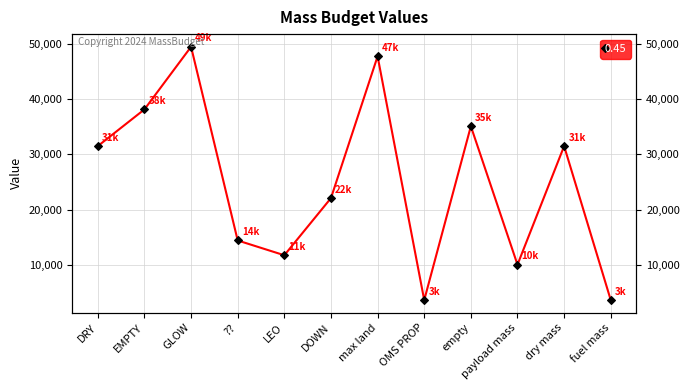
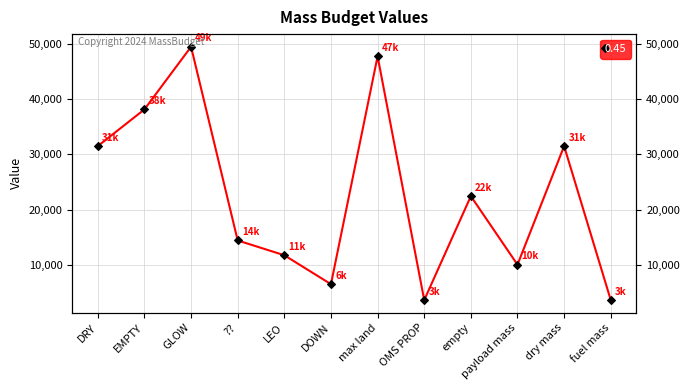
  {
    "DRY": "31k",
    "EMPTY": "38k",
    "??": "14k",
-   "DOWN": "22k",
-   "empty": "35k",
+   "DOWN": "6k",
+   "empty": "22k",
    "payload mass": "10k",
    "dry mass": "31k"
  }
